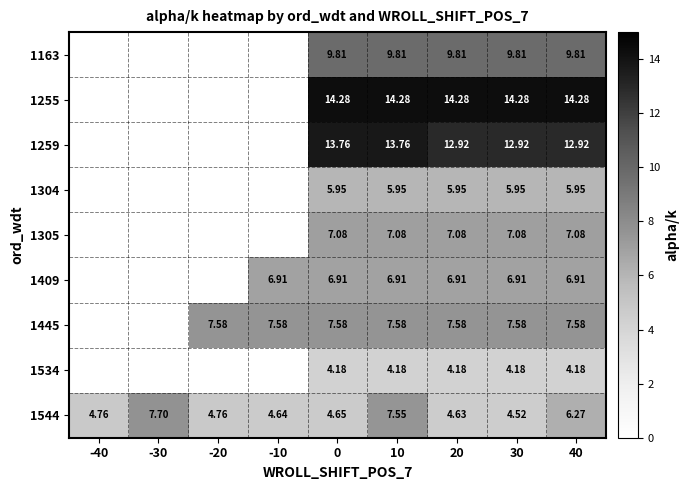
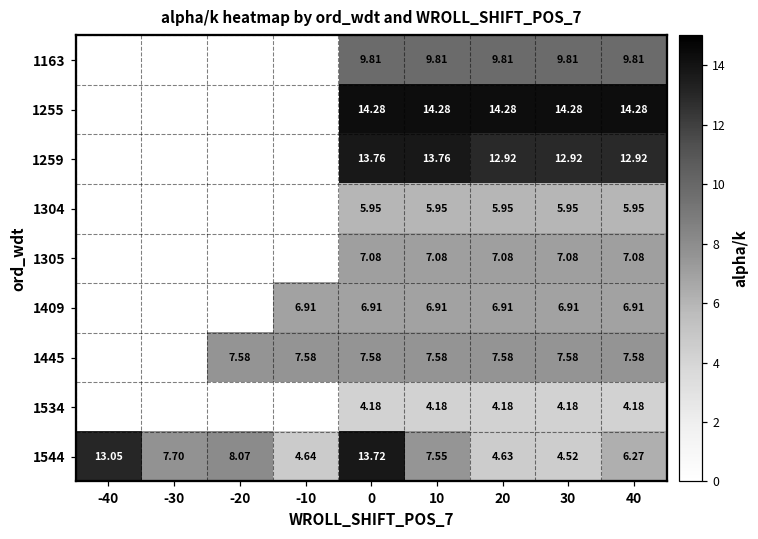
  {
    "1163": {
      "0": 9.81,
      "10": 9.81,
      "20": 9.81,
      "30": 9.81,
      "40": 9.81
    },
    "1255": {
      "0": 14.28,
      "10": 14.28,
      "20": 14.28,
      "30": 14.28,
      "40": 14.28
    },
    "1259": {
      "0": 13.76,
      "10": 13.76,
      "20": 12.92,
      "30": 12.92,
      "40": 12.92
    },
    "1304": {
      "0": 5.95,
      "10": 5.95,
      "20": 5.95,
      "30": 5.95,
      "40": 5.95
    },
    "1305": {
      "0": 7.08,
      "10": 7.08,
      "20": 7.08,
      "30": 7.08,
      "40": 7.08
    },
    "1409": {
      "-10": 6.91,
      "0": 6.91,
      "10": 6.91,
      "20": 6.91,
      "30": 6.91,
      "40": 6.91
    },
    "1445": {
      "-20": 7.58,
      "-10": 7.58,
      "0": 7.58,
      "10": 7.58,
      "20": 7.58,
      "30": 7.58,
      "40": 7.58
    },
    "1534": {
      "0": 4.18,
      "10": 4.18,
      "20": 4.18,
      "30": 4.18,
      "40": 4.18
    },
    "1544": {
-     "-40": 4.76,
+     "-40": 13.05,
      "-30": 7.70,
-     "-20": 4.76,
+     "-20": 8.07,
      "-10": 4.64,
-     "0": 4.65,
+     "0": 13.72,
      "10": 7.55,
      "20": 4.63,
      "30": 4.52,
      "40": 6.27
    }
  }
